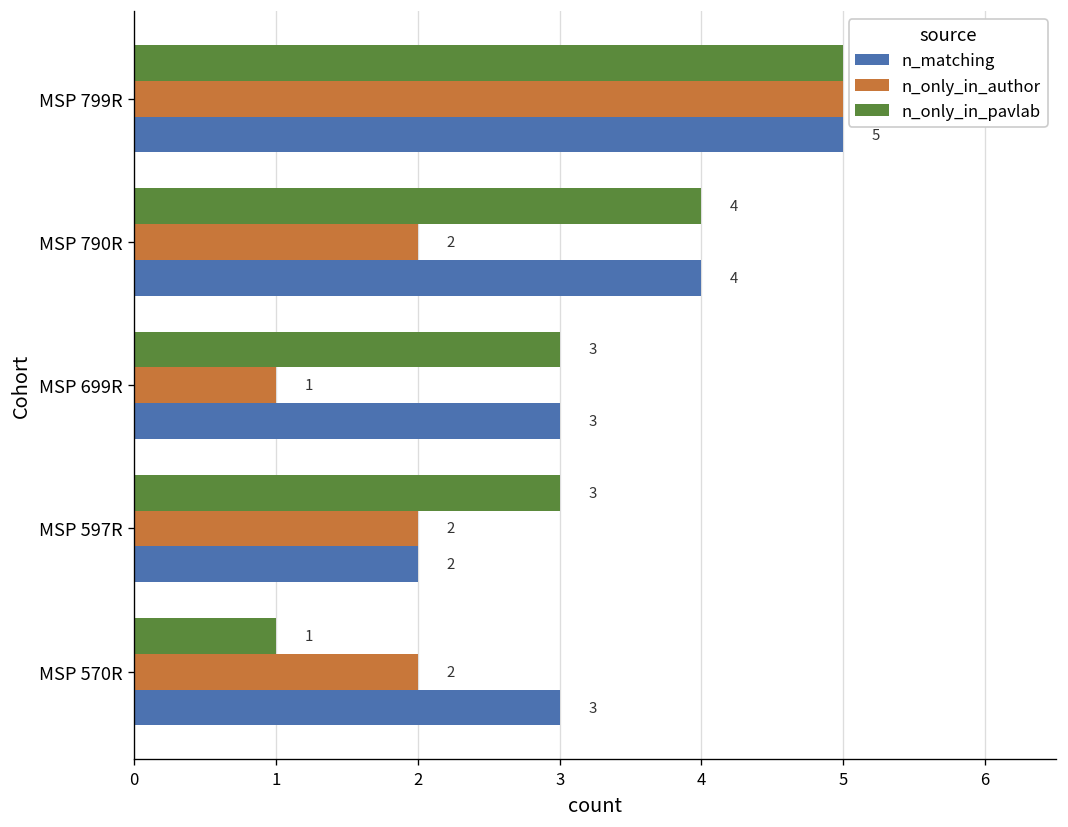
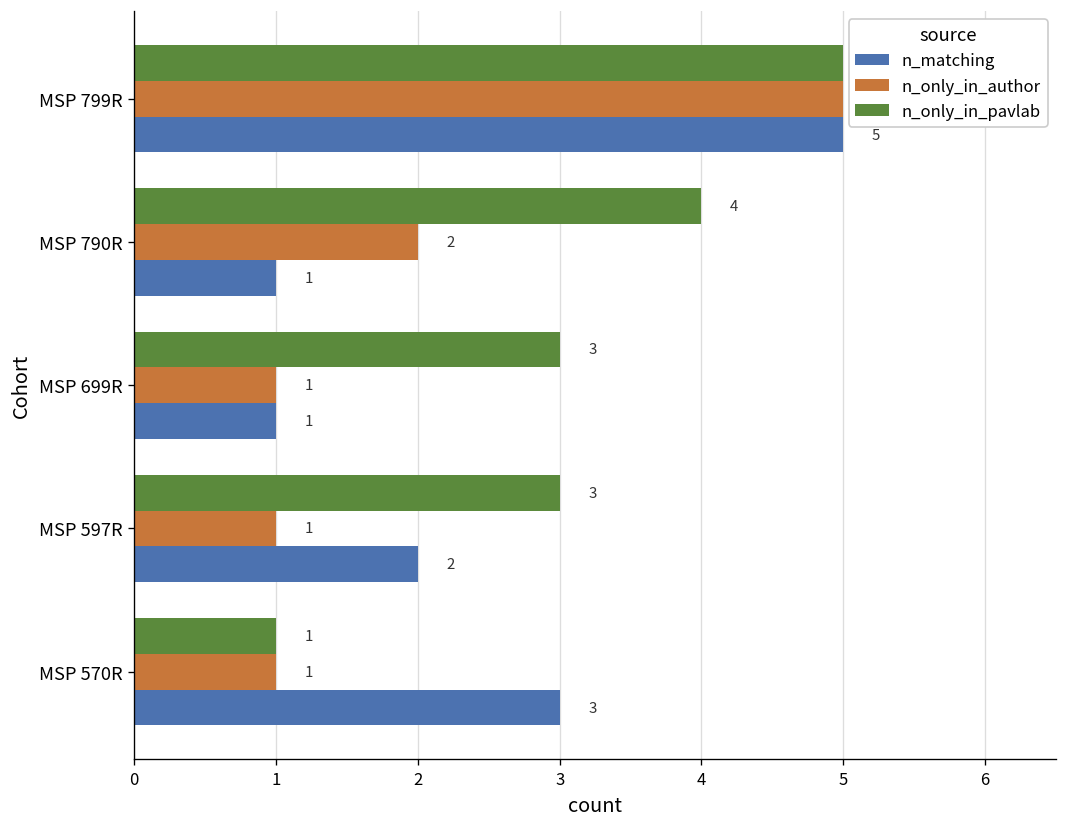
  {
    "n_matching": {
-     "MSP 790R": 4,
-     "MSP 699R": 3,
+     "MSP 790R": 1,
+     "MSP 699R": 1,
      "MSP 597R": 2,
      "MSP 570R": 3
    },
    "n_only_in_author": {
      "MSP 790R": 2,
      "MSP 699R": 1,
-     "MSP 597R": 2,
-     "MSP 570R": 2
+     "MSP 597R": 1,
+     "MSP 570R": 1
    },
    "n_only_in_pavlab": {
      "MSP 790R": 4,
      "MSP 699R": 3,
      "MSP 597R": 3,
      "MSP 570R": 1
    }
  }
